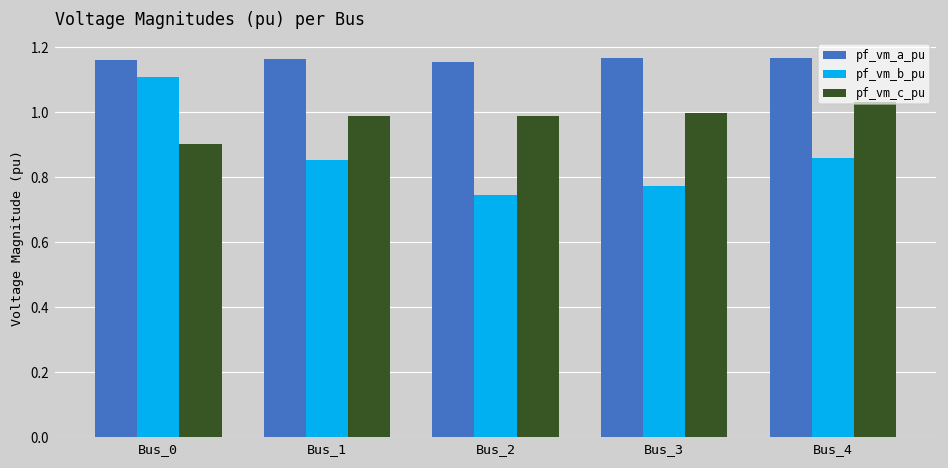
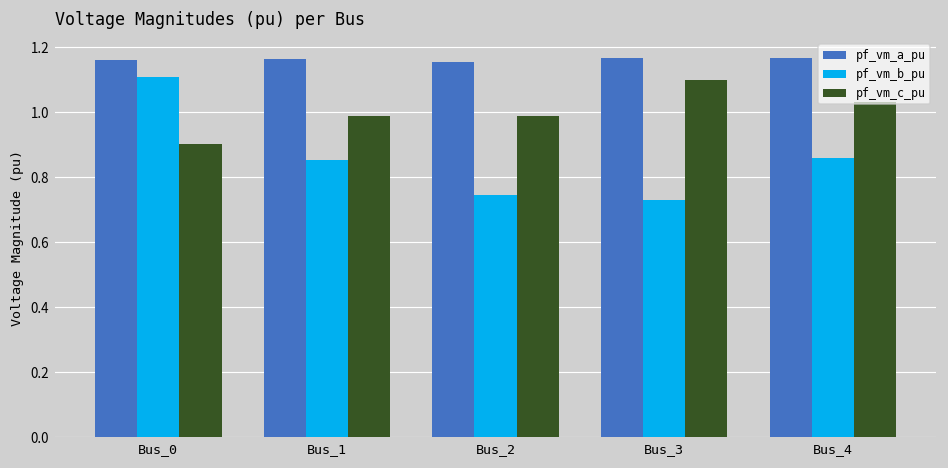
  {
    "pf_vm_a_pu": {
      "Bus_0": 1.16,
      "Bus_1": 1.16,
      "Bus_2": 1.15,
      "Bus_3": 1.17,
      "Bus_4": 1.17
    },
    "pf_vm_b_pu": {
      "Bus_0": 1.11,
      "Bus_1": 0.85,
      "Bus_2": 0.75,
-     "Bus_3": 0.77,
+     "Bus_3": 0.73,
      "Bus_4": 0.86
    },
    "pf_vm_c_pu": {
      "Bus_0": 0.90,
      "Bus_1": 0.99,
      "Bus_2": 0.99,
-     "Bus_3": 1.00
+     "Bus_3": 1.10
    }
  }
